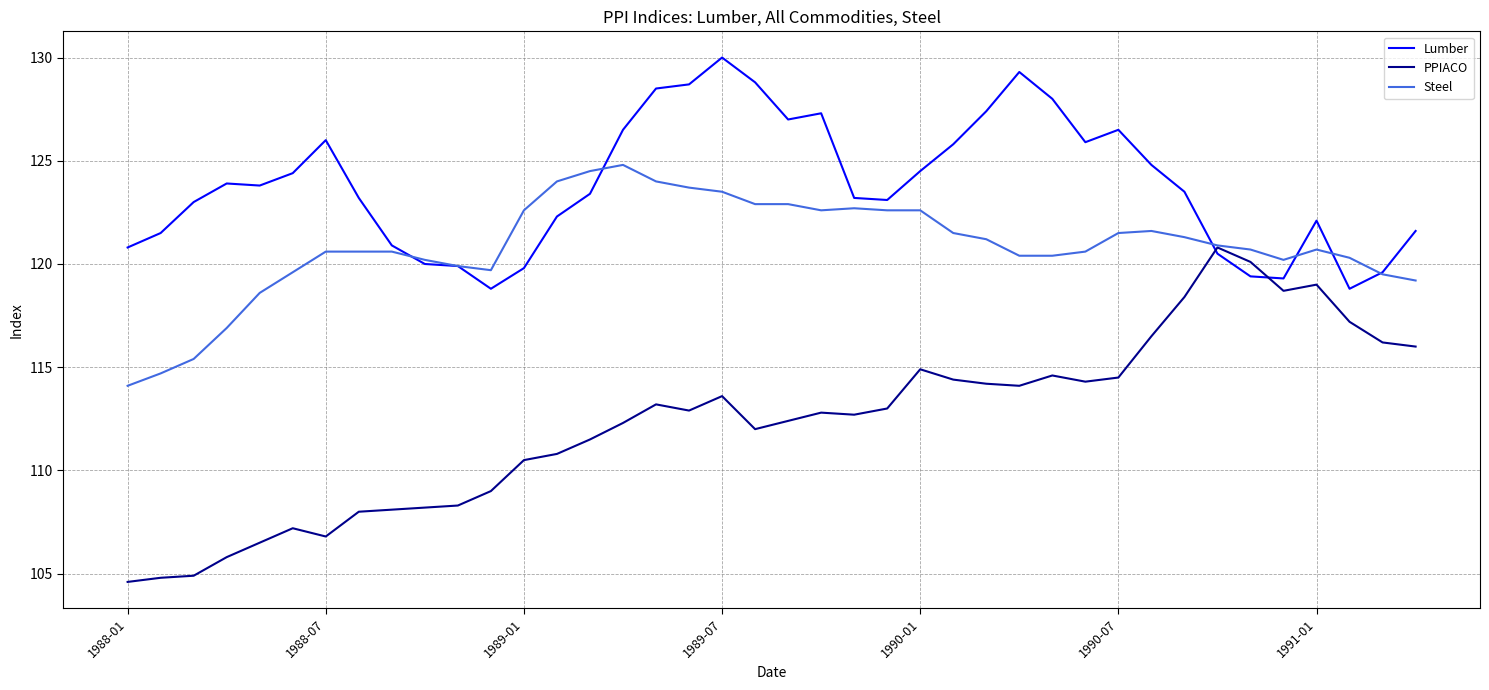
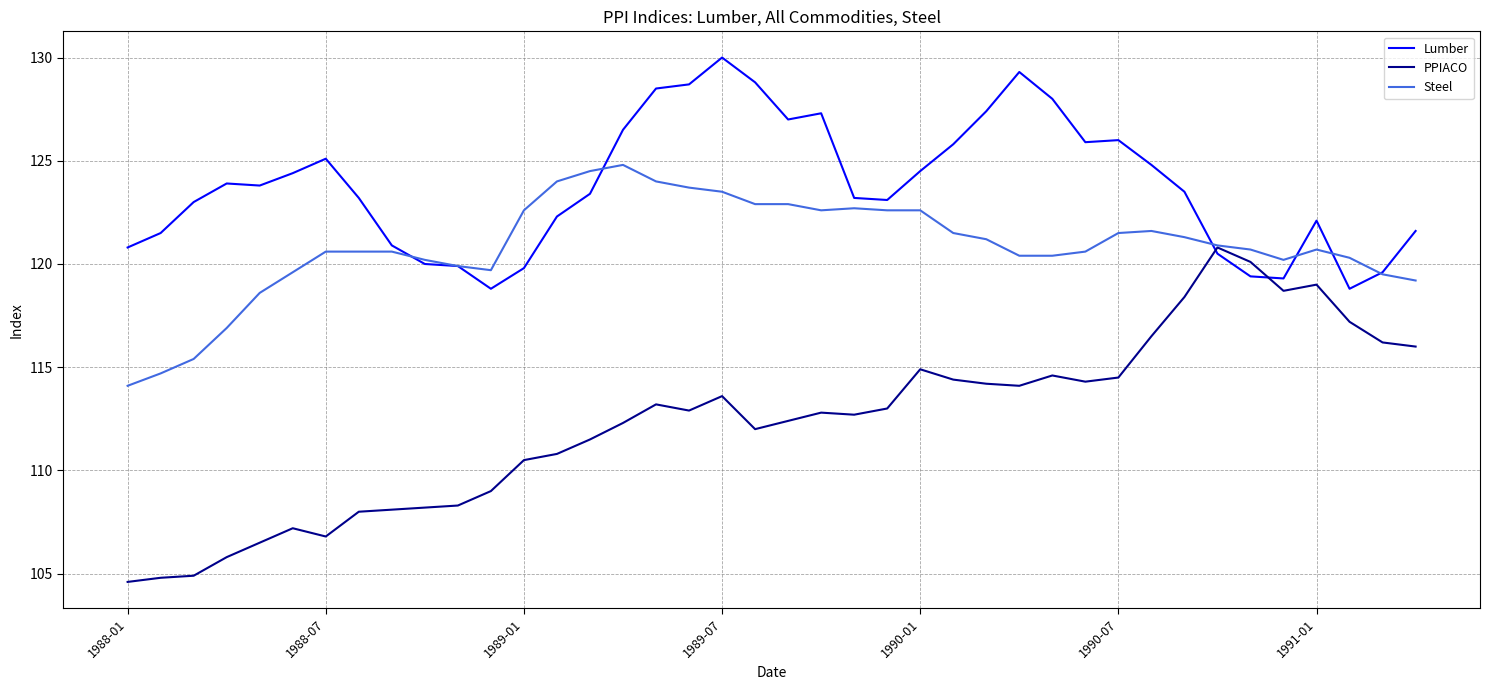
  {
    "Lumber": {
      "1988-01": 120.8,
-     "1988-07": 126.0,
+     "1988-07": 125.1,
      "1989-01": 119.8,
      "1989-07": 130.0,
      "1990-01": 124.5,
-     "1990-07": 126.5,
+     "1990-07": 126.0,
      "1991-01": 122.1
    },
    "PPIACO": {
      "1988-01": 104.6,
      "1988-07": 106.8,
      "1989-01": 110.5,
      "1989-07": 113.6,
      "1990-01": 114.9,
      "1990-07": 114.5,
      "1991-01": 119.0
    },
    "Steel": {
      "1988-01": 114.1,
      "1988-07": 120.6,
      "1989-01": 122.6,
      "1989-07": 123.5,
      "1990-01": 122.6,
      "1990-07": 121.5,
      "1991-01": 120.7
    }
  }
